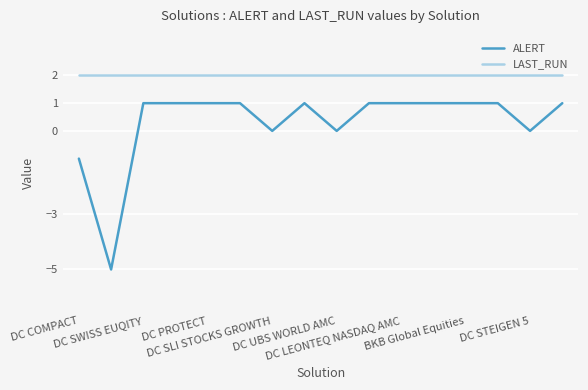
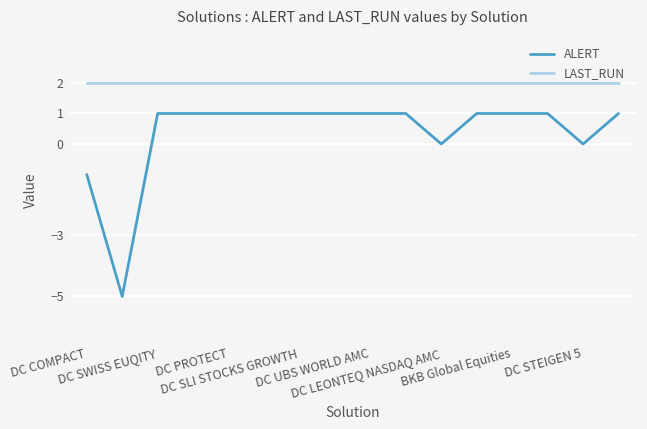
  {
    "ALERT": {
      "DC COMPACT": -1,
      "DC SWISS EUQITY": 1,
      "DC PROTECT": 1,
-     "DC SLI STOCKS GROWTH": 0,
-     "DC UBS WORLD AMC": 0,
-     "DC LEONTEQ NASDAQ AMC": 1,
+     "DC SLI STOCKS GROWTH": 1,
+     "DC UBS WORLD AMC": 1,
+     "DC LEONTEQ NASDAQ AMC": 0,
      "BKB Global Equities": 1,
      "DC STEIGEN 5": 0
    },
    "LAST_RUN": {
      "DC COMPACT": 2,
      "DC SWISS EUQITY": 2,
      "DC PROTECT": 2,
      "DC SLI STOCKS GROWTH": 2,
      "DC UBS WORLD AMC": 2,
      "DC LEONTEQ NASDAQ AMC": 2,
      "BKB Global Equities": 2,
      "DC STEIGEN 5": 2
    }
  }
